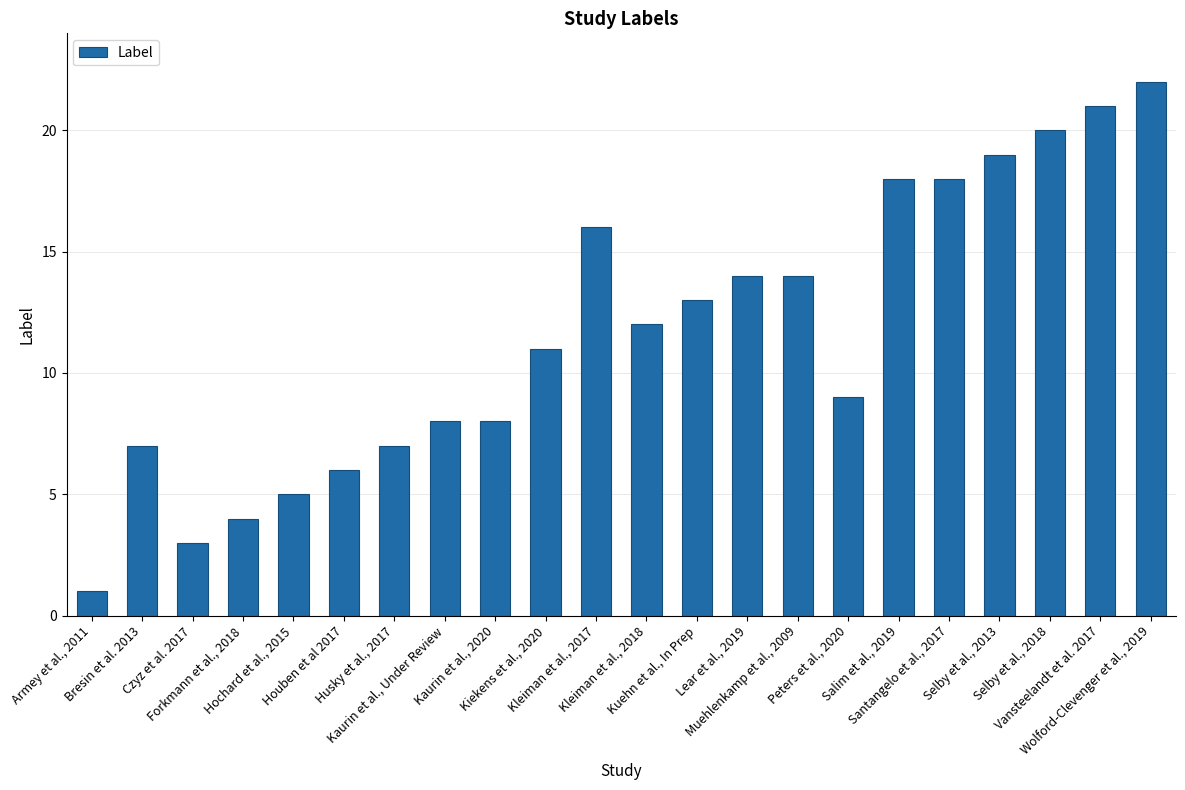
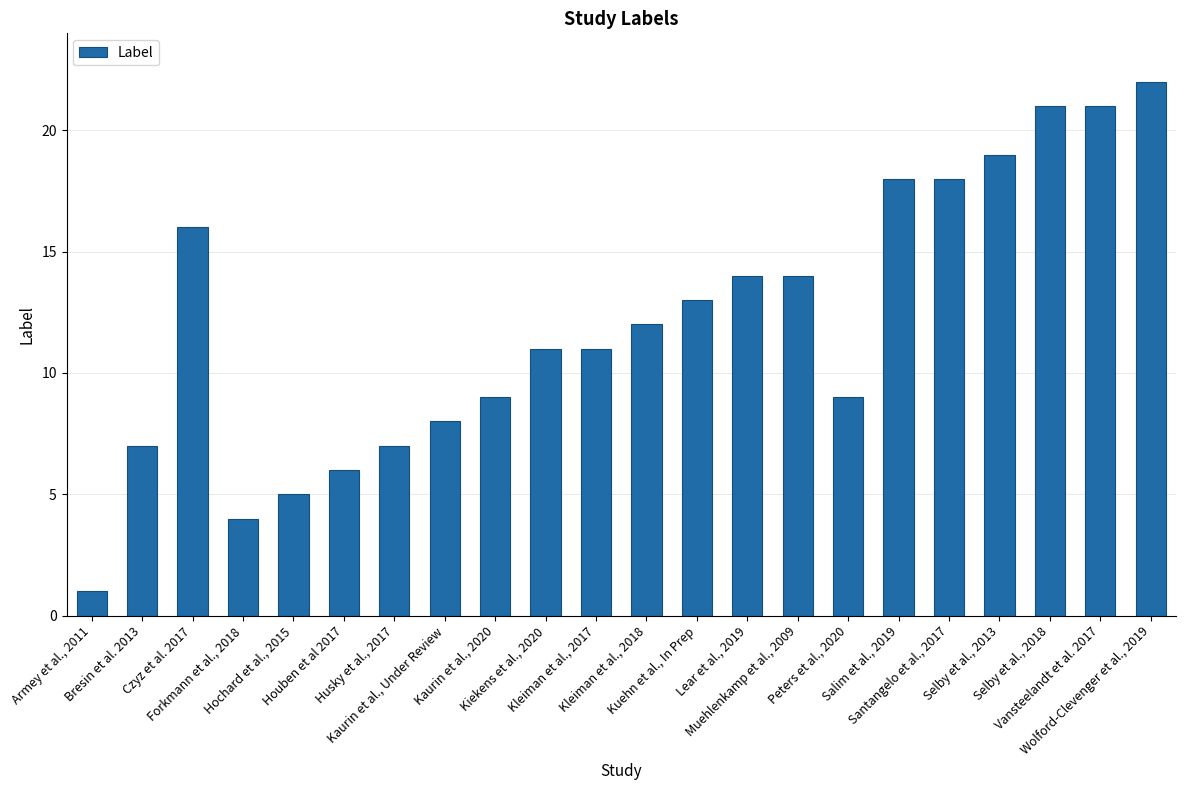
  {
    "Armey et al., 2011": 1,
    "Bresin et al. 2013": 7,
-   "Czyz et al. 2017": 3,
+   "Czyz et al. 2017": 16,
    "Forkmann et al., 2018": 4,
    "Hochard et al., 2015": 5,
    "Houben et al 2017": 6,
    "Husky et al., 2017": 7,
    "Kaurin et al., Under Review": 8,
-   "Kaurin et al., 2020": 8,
+   "Kaurin et al., 2020": 9,
    "Kiekens et al., 2020": 11,
-   "Kleiman et al., 2017": 16,
+   "Kleiman et al., 2017": 11,
    "Kleiman et al., 2018": 12,
    "Kuehn et al., In Prep": 13,
    "Lear et al., 2019": 14,
    "Muehlenkamp et al., 2009": 14,
    "Peters et al., 2020": 9,
    "Salim et al., 2019": 18,
    "Santangelo et al., 2017": 18,
    "Selby et al., 2013": 19,
-   "Selby et al., 2018": 20,
+   "Selby et al., 2018": 21,
    "Vansteelandt et al. 2017": 21,
    "Wolford-Clevenger et al., 2019": 22
  }
